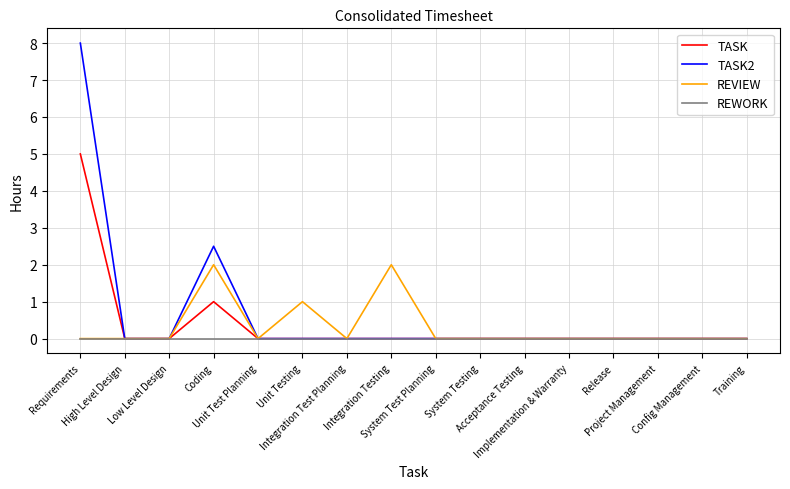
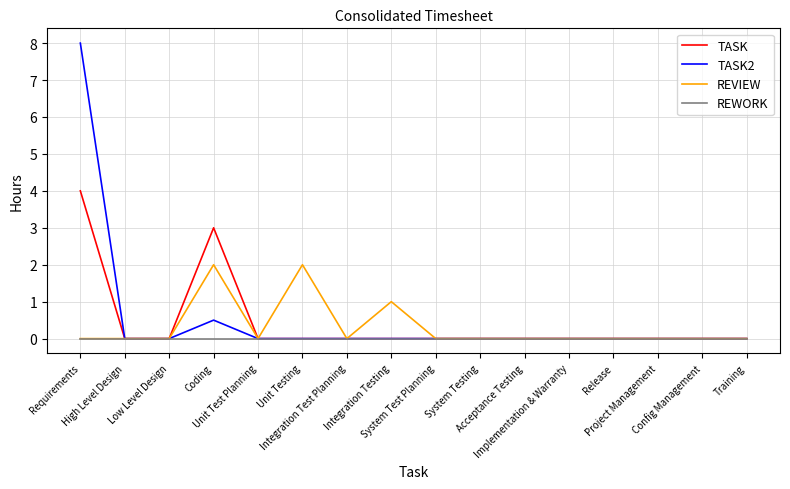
  {
    "TASK": {
-     "Requirements": 5,
-     "Coding": 1
+     "Requirements": 4,
+     "Coding": 3
    },
    "TASK2": {
      "Requirements": 8.0,
-     "Coding": 2.5
+     "Coding": 0.5
    },
    "REVIEW": {
      "Coding": 2,
-     "Unit Testing": 1,
-     "Integration Testing": 2
+     "Unit Testing": 2,
+     "Integration Testing": 1
    },
    "REWORK": {
      "Coding": 0.0
    }
  }
